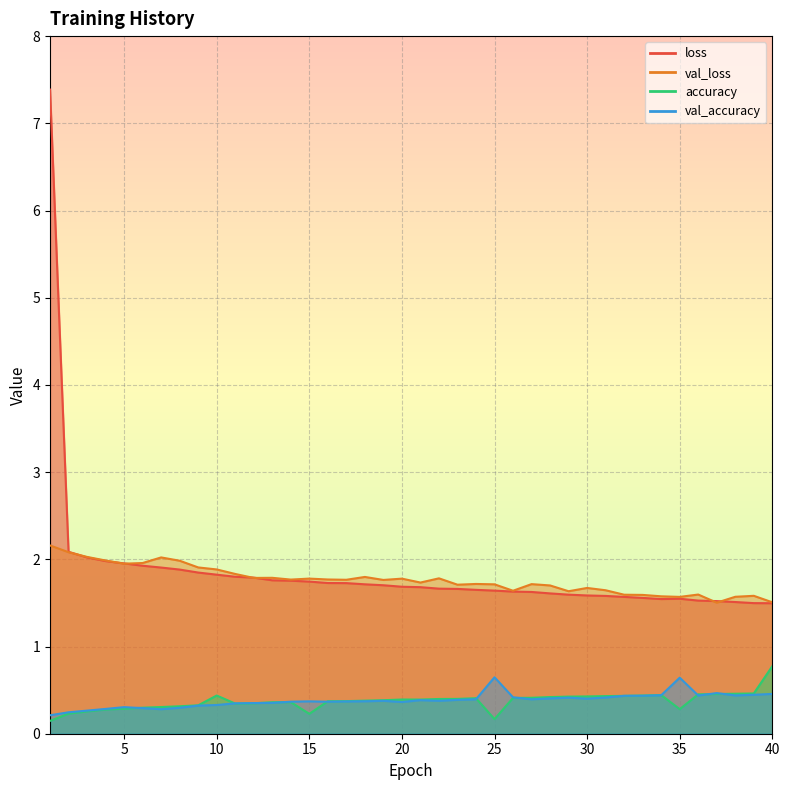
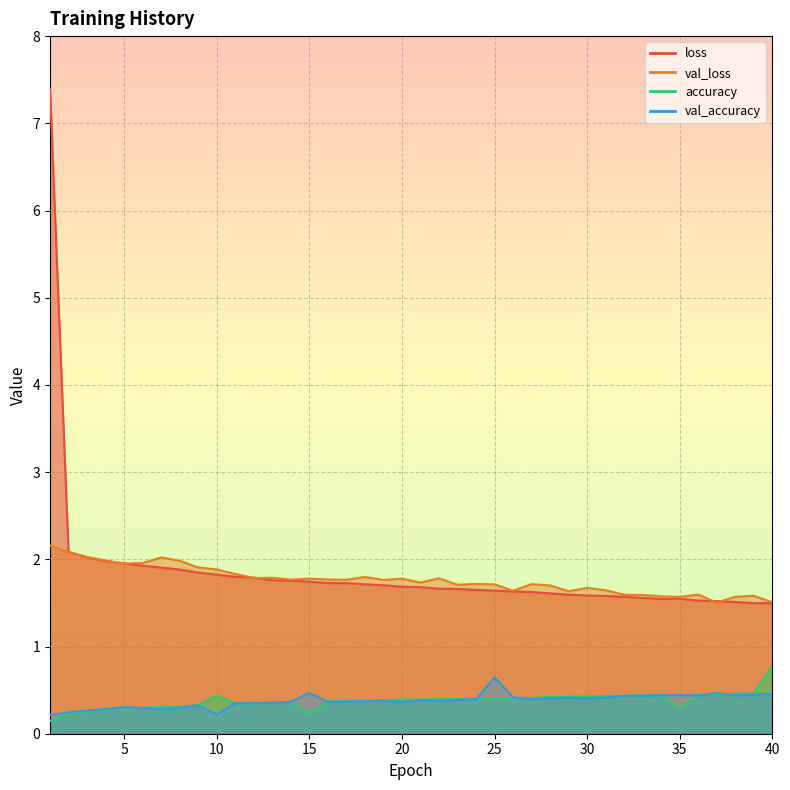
  {
    "accuracy": {
      "10": 0.4,
      "15": 0.2,
-     "25": 0.2,
+     "25": 0.4,
      "35": 0.3,
      "40": 0.8
    },
    "val_accuracy": {
-     "10": 0.3,
-     "15": 0.4,
+     "10": 0.2,
+     "15": 0.5,
      "25": 0.6,
-     "35": 0.6,
+     "35": 0.4,
      "40": 0.5
    }
  }
